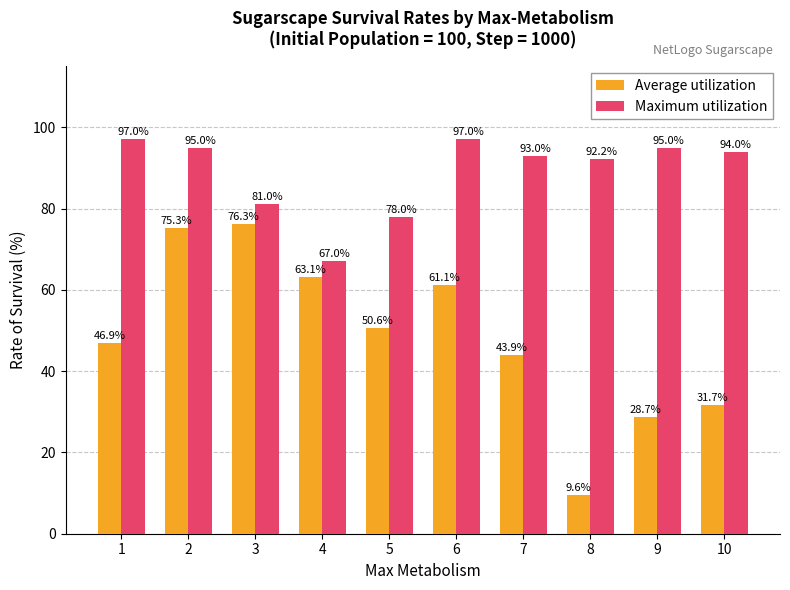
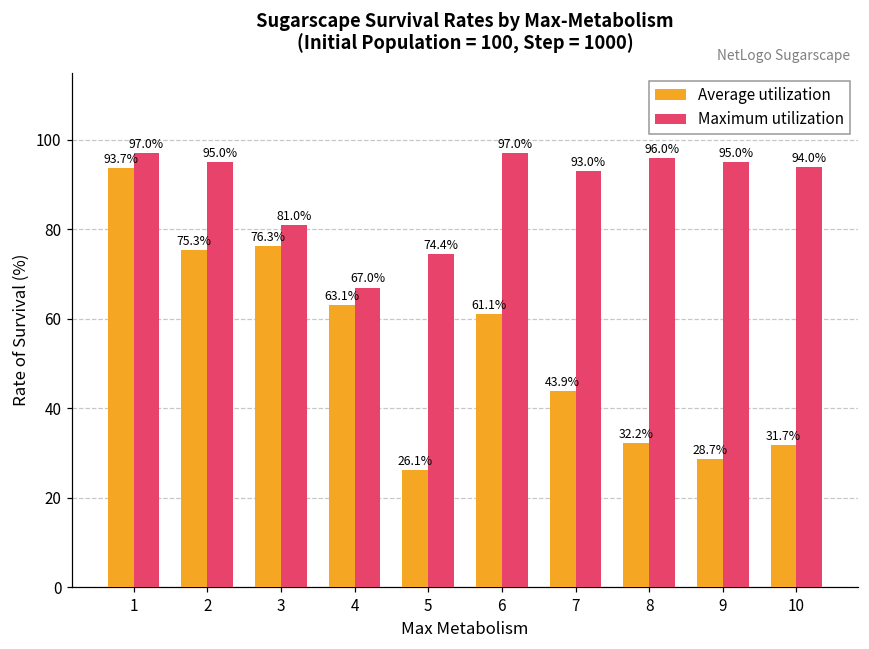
  {
    "Average utilization": {
-     "1": "46.9%",
+     "1": "93.7%",
      "2": "75.3%",
      "3": "76.3%",
      "4": "63.1%",
-     "5": "50.6%",
+     "5": "26.1%",
      "6": "61.1%",
      "7": "43.9%",
-     "8": "9.6%",
+     "8": "32.2%",
      "9": "28.7%",
      "10": "31.7%"
    },
    "Maximum utilization": {
      "1": "97.0%",
      "2": "95.0%",
      "3": "81.0%",
      "4": "67.0%",
-     "5": "78.0%",
+     "5": "74.4%",
      "6": "97.0%",
      "7": "93.0%",
-     "8": "92.2%",
+     "8": "96.0%",
      "9": "95.0%",
      "10": "94.0%"
    }
  }
